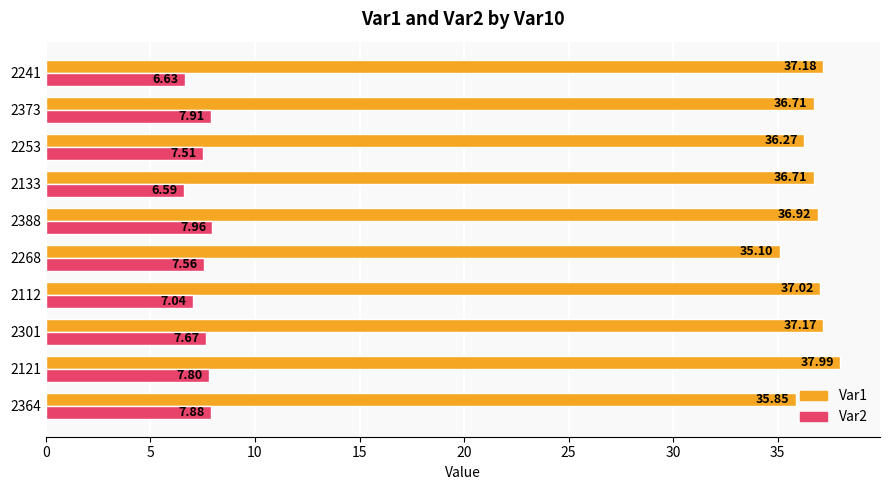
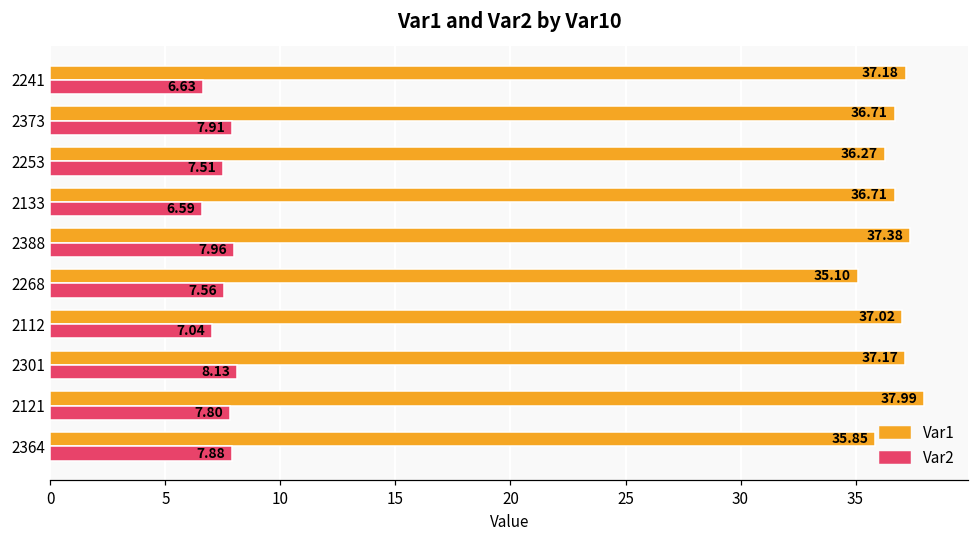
  {
    "Var1": {
      "2241": 37.18,
      "2373": 36.71,
      "2253": 36.27,
      "2133": 36.71,
-     "2388": 36.92,
+     "2388": 37.38,
      "2268": 35.10,
      "2112": 37.02,
      "2301": 37.17,
      "2121": 37.99,
      "2364": 35.85
    },
    "Var2": {
      "2241": 6.63,
      "2373": 7.91,
      "2253": 7.51,
      "2133": 6.59,
      "2388": 7.96,
      "2268": 7.56,
      "2112": 7.04,
-     "2301": 7.67,
+     "2301": 8.13,
      "2121": 7.80,
      "2364": 7.88
    }
  }
